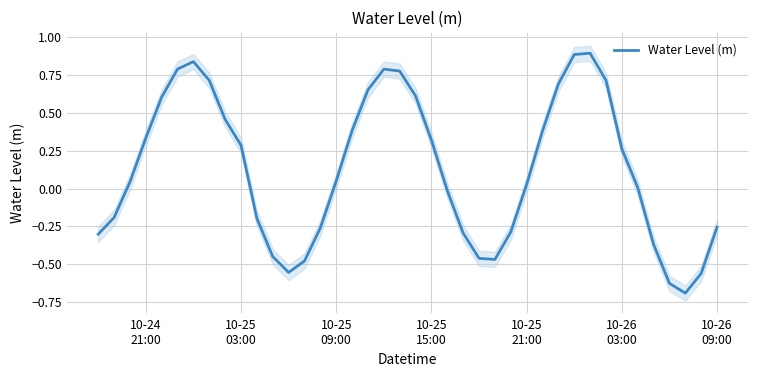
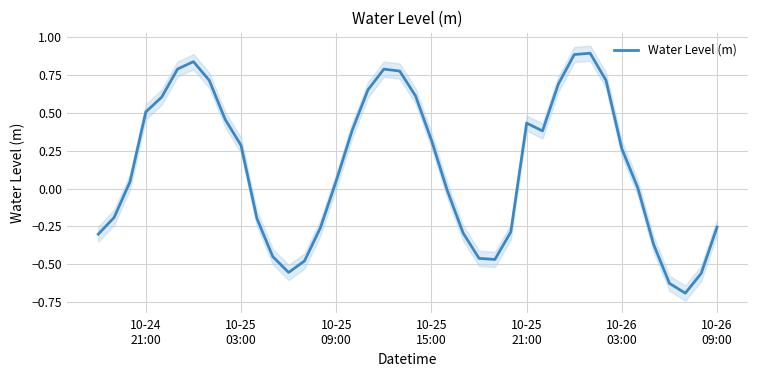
  {
    "Water Level (m)": {
-     "10-24 21:00": 0.33,
+     "10-24 21:00": 0.51,
      "10-25 03:00": 0.29,
      "10-25 09:00": 0.05,
      "10-25 15:00": 0.32,
-     "10-25 21:00": 0.03,
+     "10-25 21:00": 0.43,
      "10-26 03:00": 0.26,
      "10-26 09:00": -0.25
    }
  }
